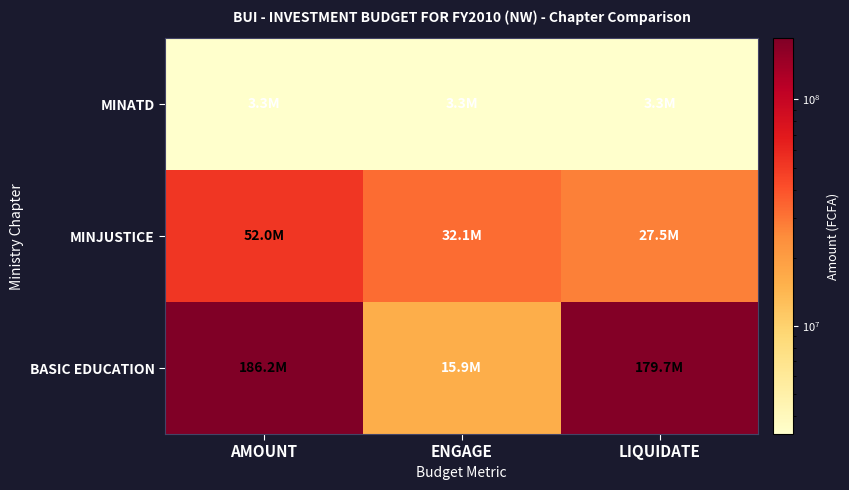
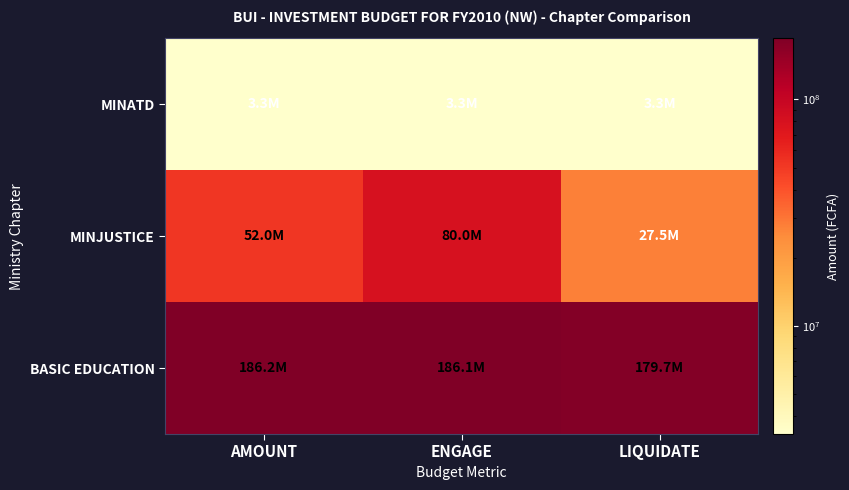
  {
    "MINATD": {
      "AMOUNT": "3.3M",
      "ENGAGE": "3.3M",
      "LIQUIDATE": "3.3M"
    },
    "MINJUSTICE": {
      "AMOUNT": "52.0M",
-     "ENGAGE": "32.1M",
+     "ENGAGE": "80.0M",
      "LIQUIDATE": "27.5M"
    },
    "BASIC EDUCATION": {
      "AMOUNT": "186.2M",
-     "ENGAGE": "15.9M",
+     "ENGAGE": "186.1M",
      "LIQUIDATE": "179.7M"
    }
  }
